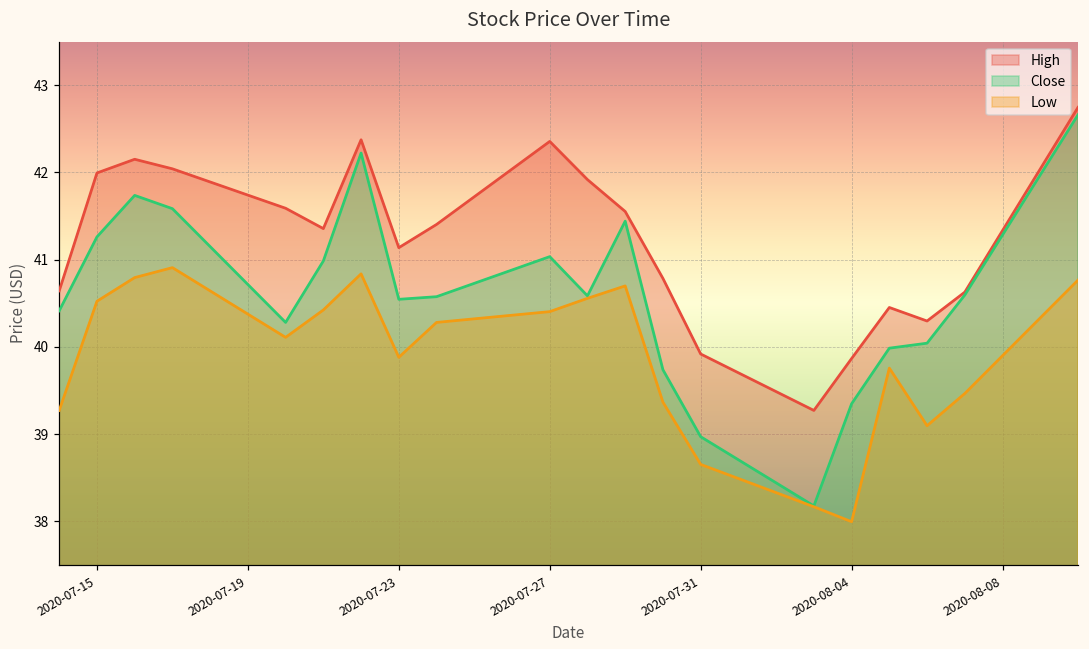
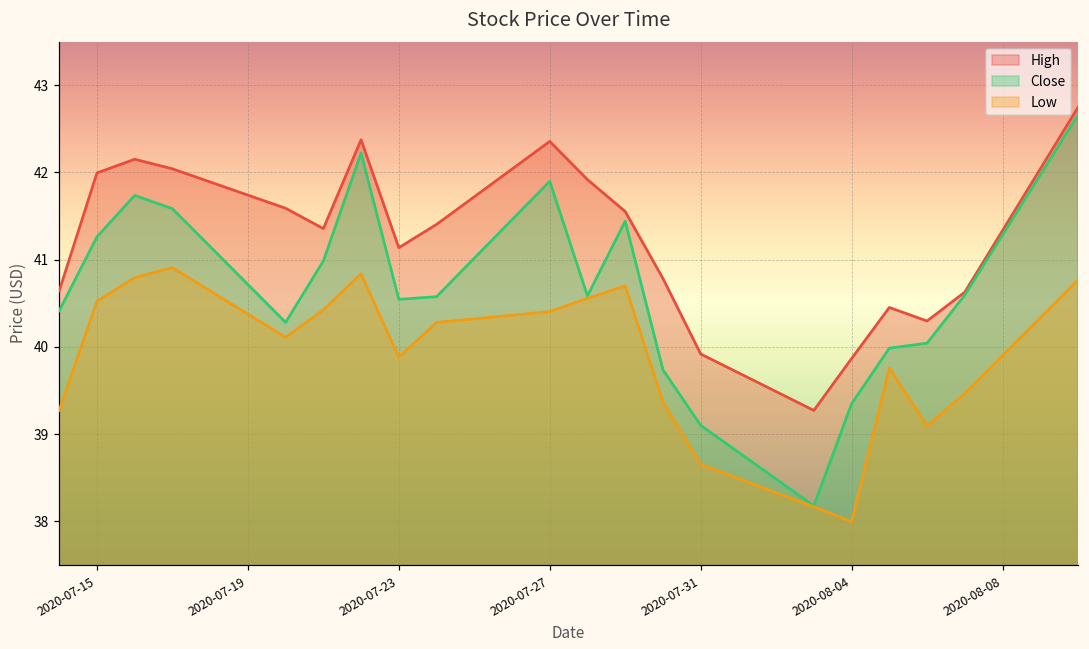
  {
    "Close": {
      "2020-07-15": 41.3,
      "2020-07-23": 40.5,
-     "2020-07-27": 41.0,
-     "2020-07-31": 39.0,
+     "2020-07-27": 41.9,
+     "2020-07-31": 39.1,
      "2020-08-04": 39.3
    }
  }
